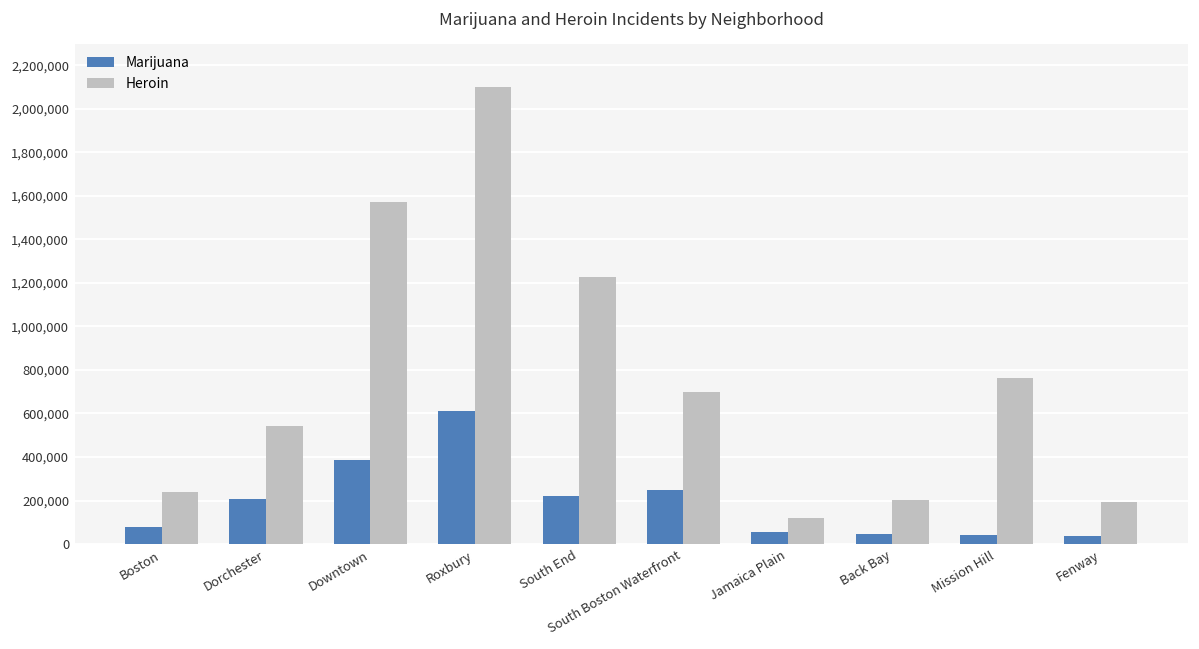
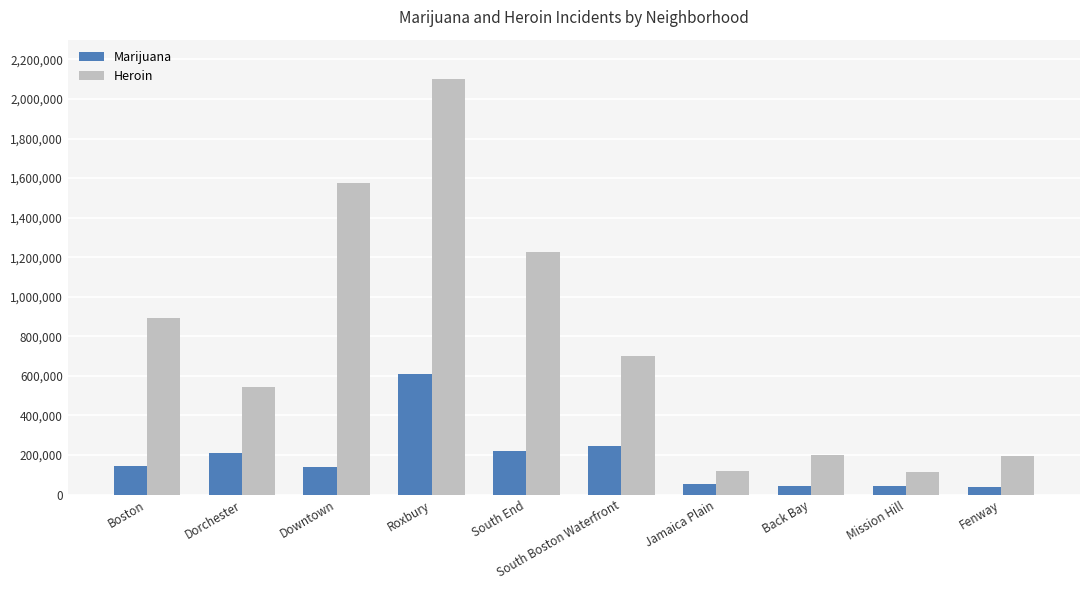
  {
    "Marijuana": {
-     "Boston": "80,000",
+     "Boston": "140,000",
      "Dorchester": "210,000",
-     "Downtown": "390,000",
+     "Downtown": "140,000",
      "Roxbury": "610,000",
      "South End": "220,000",
      "South Boston Waterfront": "250,000",
      "Jamaica Plain": "50,000",
      "Back Bay": "40,000",
      "Mission Hill": "40,000",
      "Fenway": "40,000"
    },
    "Heroin": {
-     "Boston": "240,000",
+     "Boston": "890,000",
      "Dorchester": "540,000",
      "Downtown": "1,570,000",
      "Roxbury": "2,100,000",
      "South End": "1,230,000",
      "South Boston Waterfront": "700,000",
      "Jamaica Plain": "120,000",
      "Back Bay": "200,000",
-     "Mission Hill": "760,000",
+     "Mission Hill": "120,000",
      "Fenway": "190,000"
    }
  }
